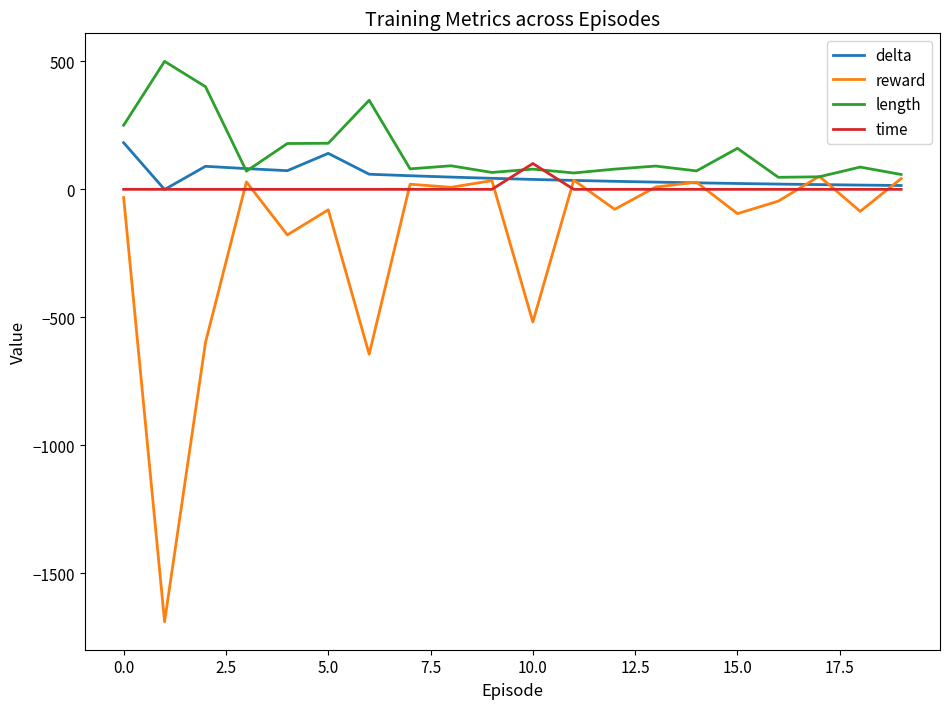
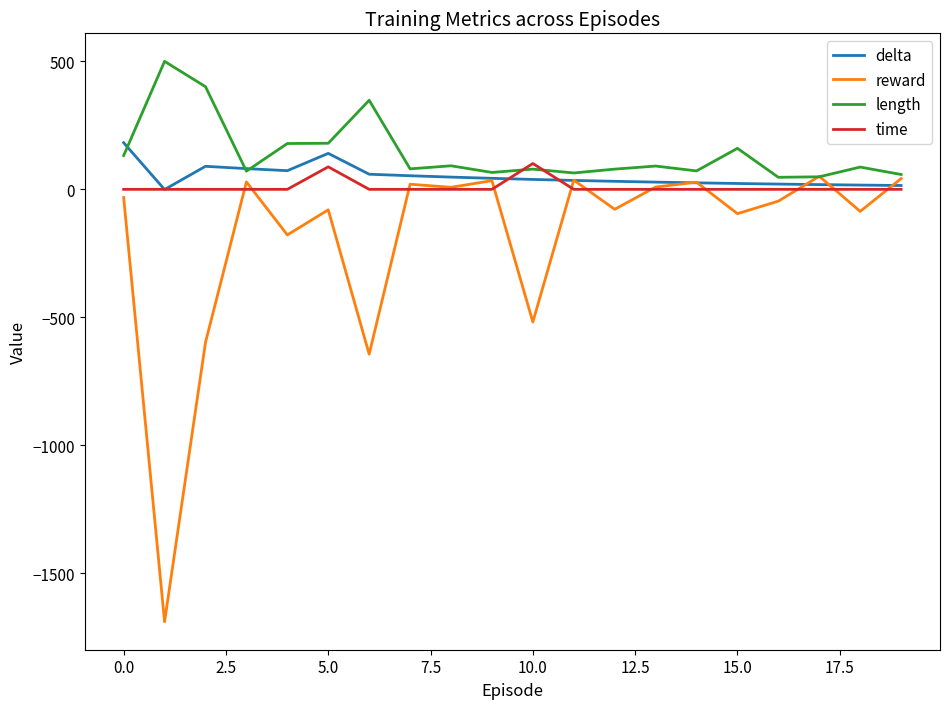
  {
    "delta": {
      "0.0": 180,
      "5.0": 140,
      "10.0": 40,
      "15.0": 20
    },
    "reward": {
      "0.0": -30,
      "5.0": -80,
      "10.0": -520,
      "15.0": -100
    },
    "length": {
-     "0.0": 250,
+     "0.0": 130,
      "5.0": 180,
      "10.0": 80,
      "15.0": 160
    },
    "time": {
      "0.0": 0,
-     "5.0": 0,
+     "5.0": 90,
      "10.0": 100,
      "15.0": 0
    }
  }
